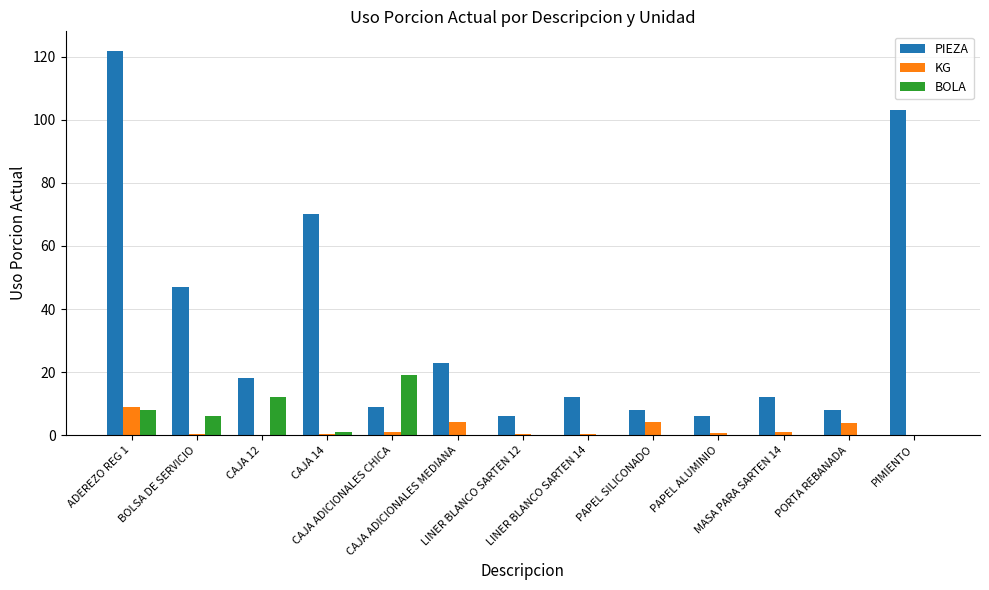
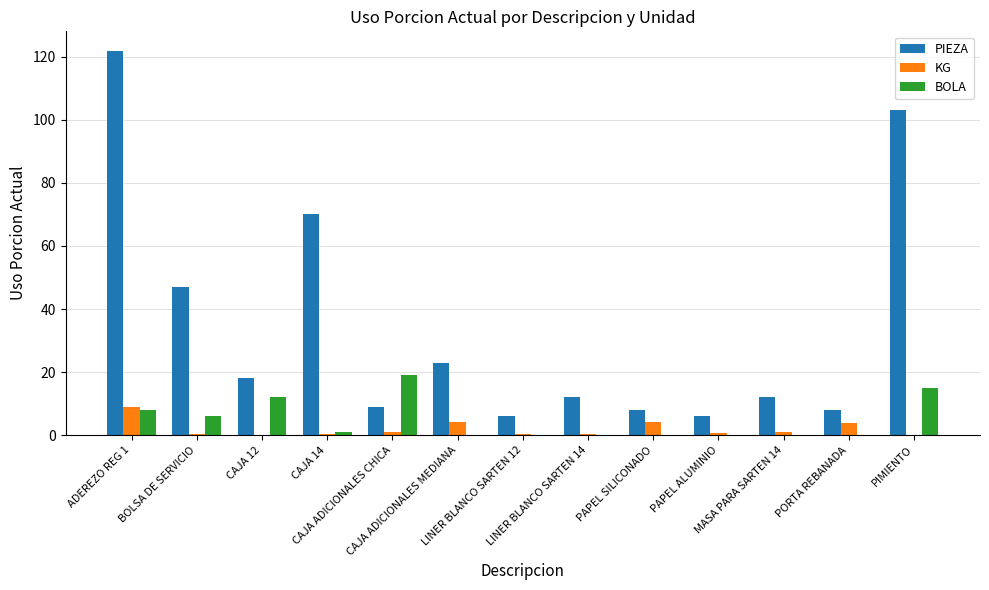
  {
    "PIEZA": {
      "ADEREZO REG 1": 122,
      "BOLSA DE SERVICIO": 47,
      "CAJA 12": 18,
      "CAJA 14": 70,
      "CAJA ADICIONALES CHICA": 9,
      "CAJA ADICIONALES MEDIANA": 23,
      "LINER BLANCO SARTEN 12": 6,
      "LINER BLANCO SARTEN 14": 12,
      "PAPEL SILICONADO": 8,
      "PAPEL ALUMINIO": 6,
      "MASA PARA SARTEN 14": 12,
      "PORTA REBANADA": 8,
      "PIMIENTO": 103
    },
    "KG": {
      "ADEREZO REG 1": 9,
      "CAJA ADICIONALES CHICA": 1,
      "CAJA ADICIONALES MEDIANA": 4,
      "PAPEL SILICONADO": 4,
      "MASA PARA SARTEN 14": 1,
      "PORTA REBANADA": 4
    },
    "BOLA": {
      "ADEREZO REG 1": 8,
      "BOLSA DE SERVICIO": 6,
      "CAJA 12": 12,
      "CAJA 14": 1,
      "CAJA ADICIONALES CHICA": 19,
      "CAJA ADICIONALES MEDIANA": 0,
      "LINER BLANCO SARTEN 12": 0,
      "LINER BLANCO SARTEN 14": 0,
      "PAPEL SILICONADO": 0,
      "PAPEL ALUMINIO": 0,
      "MASA PARA SARTEN 14": 0,
      "PORTA REBANADA": 0,
-     "PIMIENTO": 0
+     "PIMIENTO": 15
    }
  }
